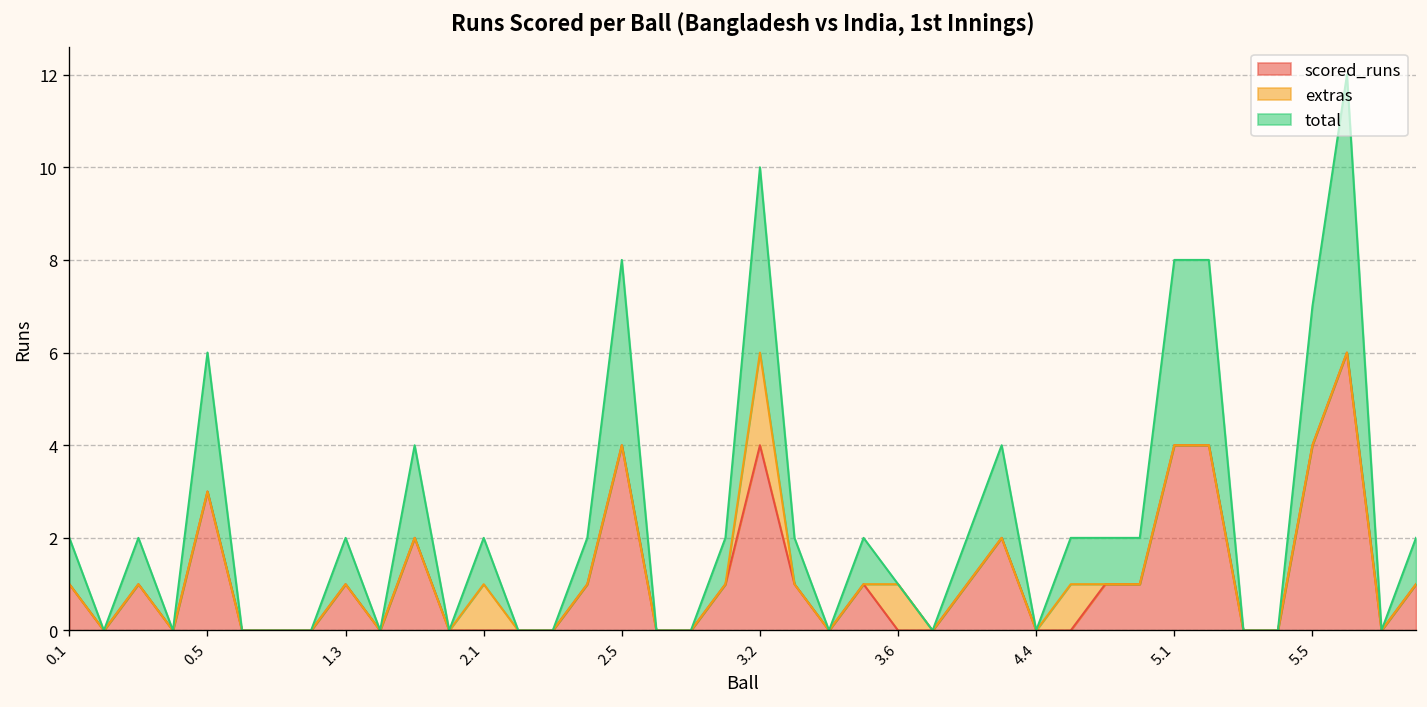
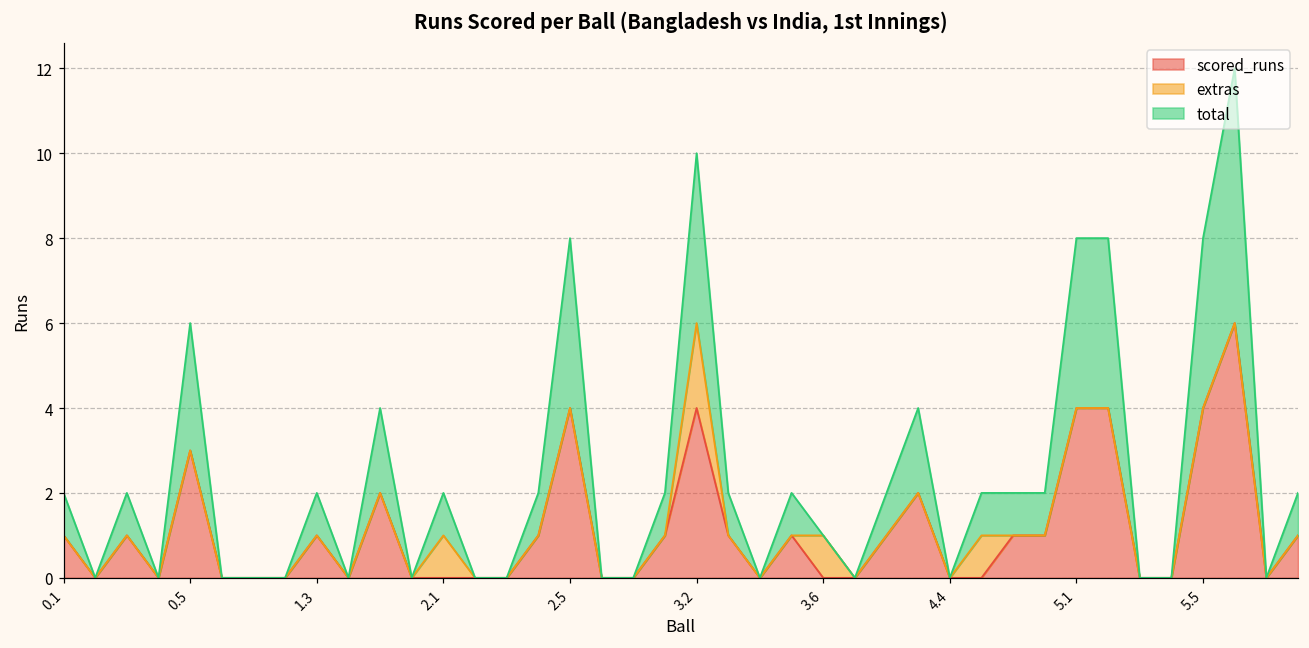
  {
    "scored_runs": {
      "2.1": 0,
      "3.2": 4,
      "3.6": 0
    },
    "extras": {
      "2.1": 1,
      "3.2": 6
    },
    "total": {
      "0.1": 1,
      "0.5": 3,
      "1.3": 1,
      "2.1": 1,
      "2.5": 4,
      "3.2": 4,
      "5.1": 4,
-     "5.5": 3
+     "5.5": 4
    }
  }
